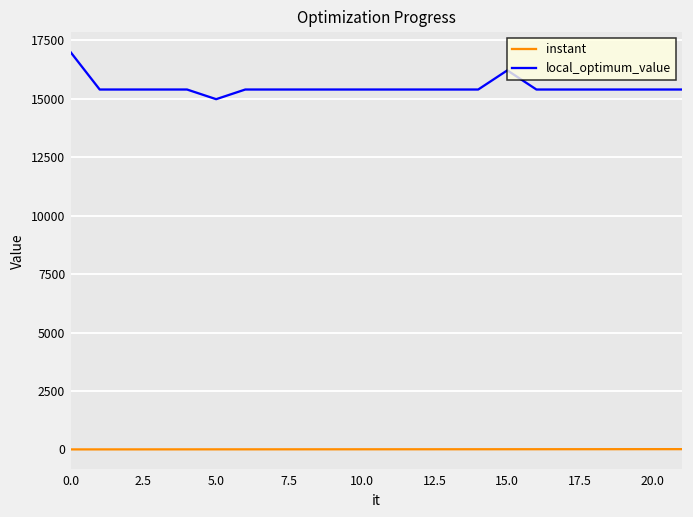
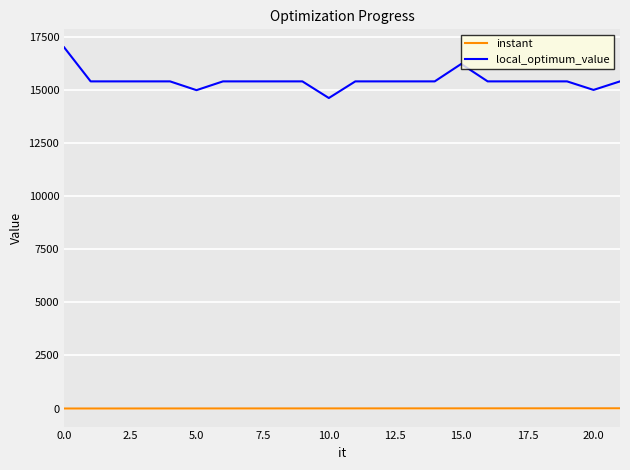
  {
    "instant": {
      "0.0": 0,
      "5.0": 0,
      "10.0": 0,
      "15.0": 0,
      "20.0": 0
    },
    "local_optimum_value": {
      "0.0": 17000,
      "5.0": 15000,
-     "10.0": 15400,
-     "20.0": 15400
+     "10.0": 14600,
+     "20.0": 15000
    }
  }
